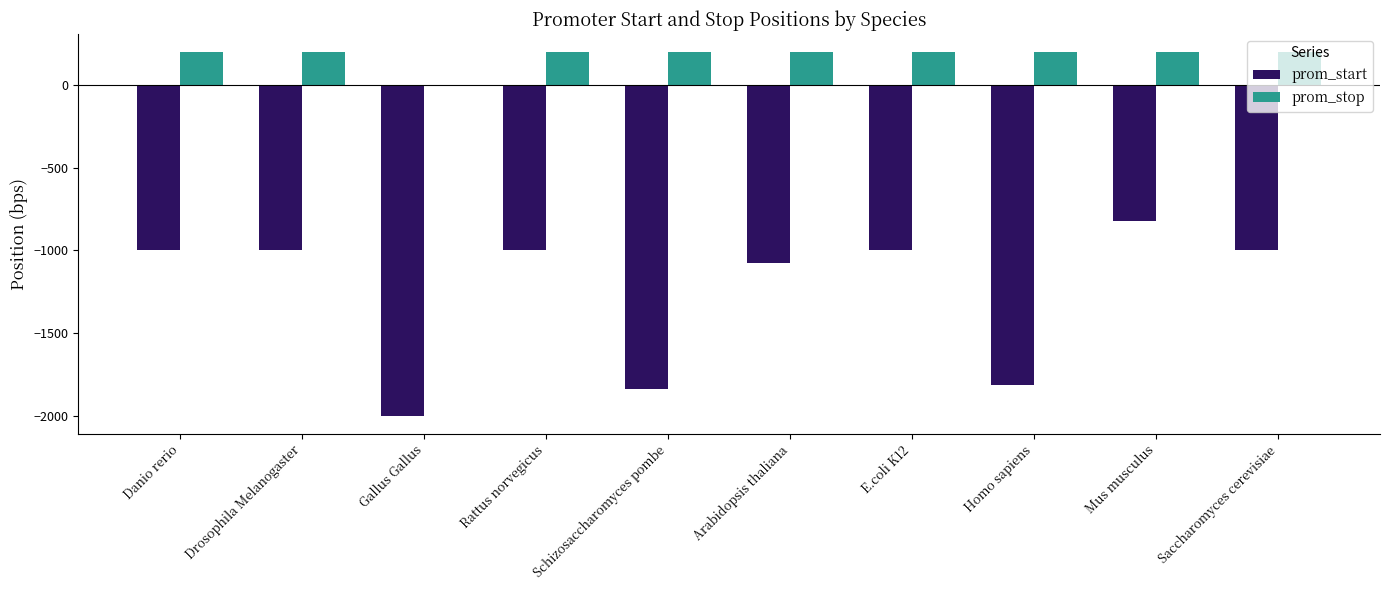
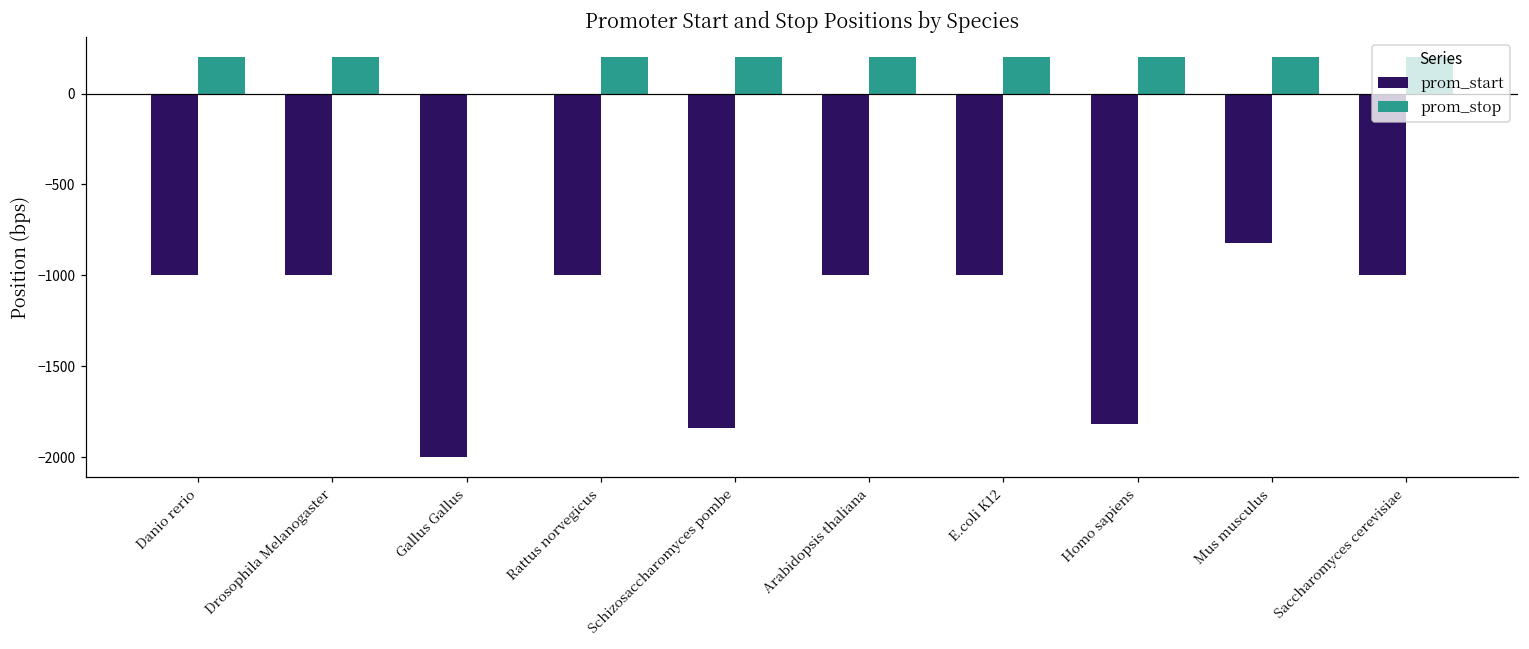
  {
    "prom_start": {
      "Danio rerio": -1000,
      "Drosophila Melanogaster": -1000,
      "Gallus Gallus": -2000,
      "Rattus norvegicus": -1000,
      "Schizosaccharomyces pombe": -1840,
-     "Arabidopsis thaliana": -1080,
+     "Arabidopsis thaliana": -1000,
      "E.coli K12": -1000,
      "Homo sapiens": -1820,
      "Mus musculus": -820,
      "Saccharomyces cerevisiae": -1000
    },
    "prom_stop": {
      "Danio rerio": 200,
      "Drosophila Melanogaster": 200,
      "Gallus Gallus": 0,
      "Rattus norvegicus": 200,
      "Schizosaccharomyces pombe": 200,
      "Arabidopsis thaliana": 200,
      "E.coli K12": 200,
      "Homo sapiens": 200,
      "Mus musculus": 200
    }
  }
